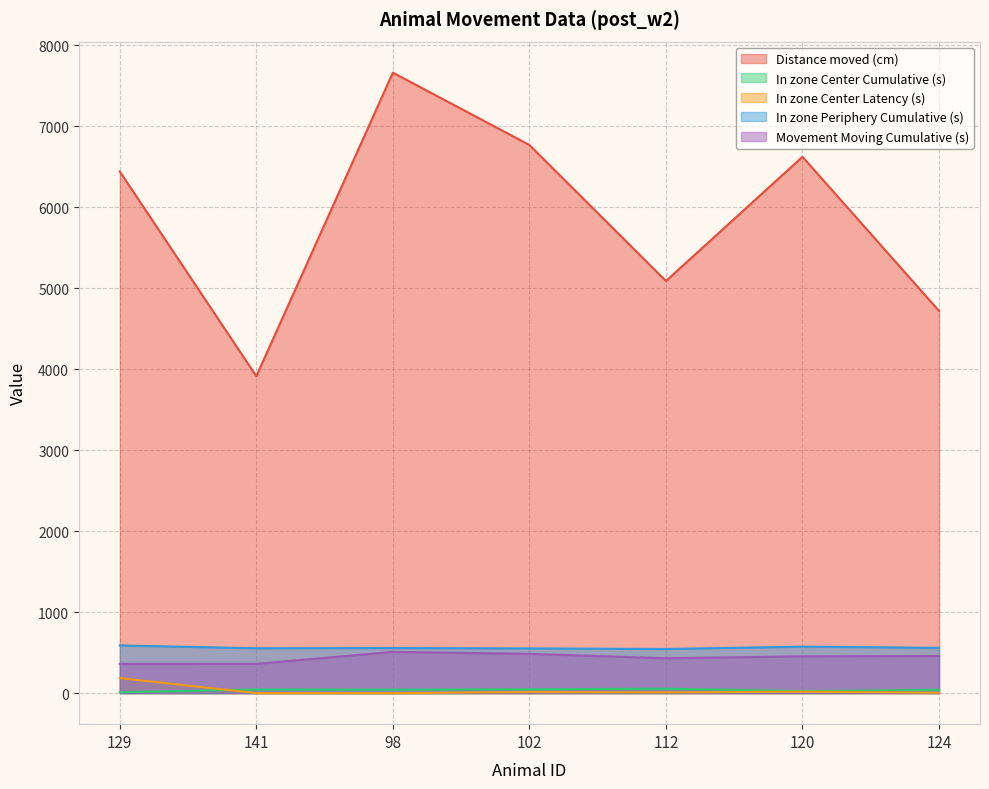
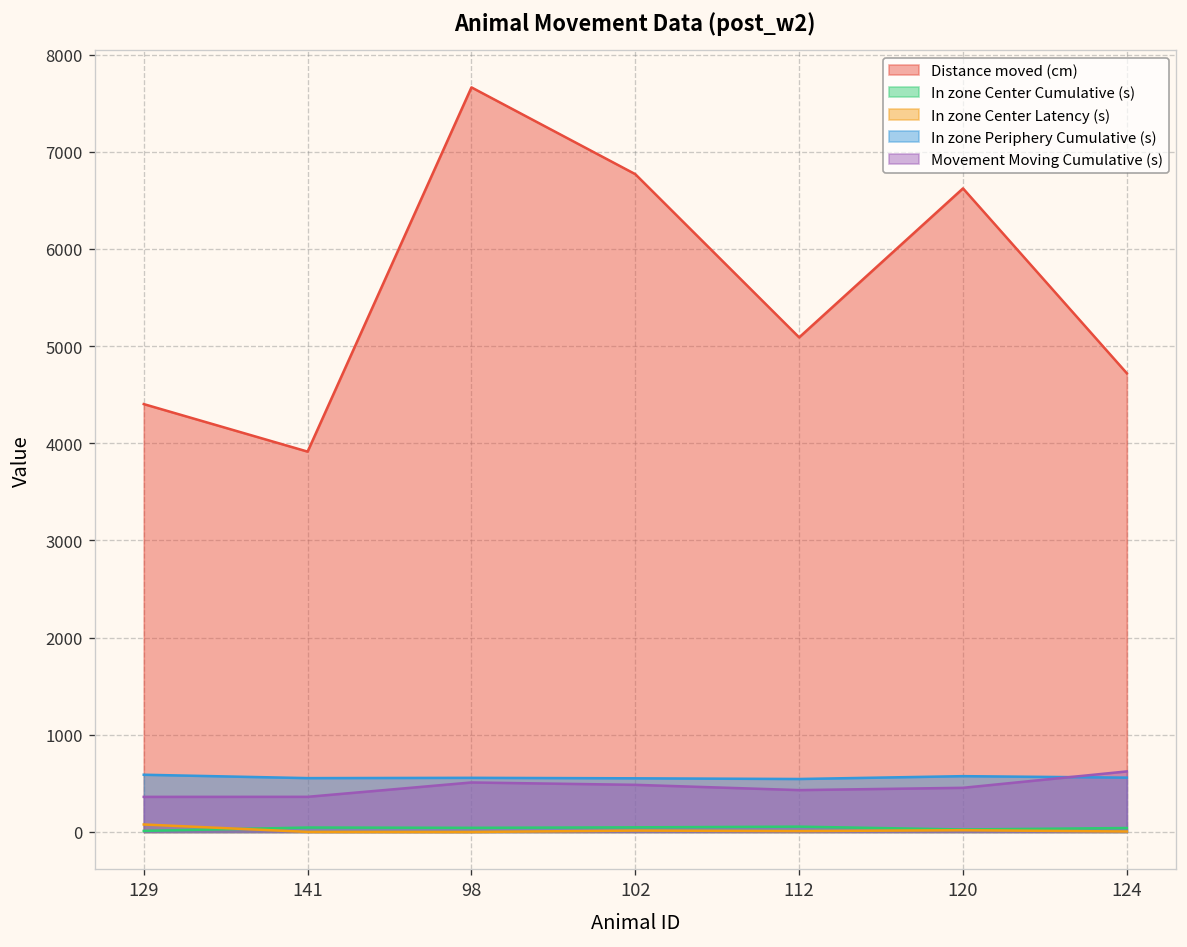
  {
    "Distance moved (cm)": {
-     "129": 6400,
+     "129": 4400,
      "141": 3900,
      "98": 7700,
      "102": 6800,
      "112": 5100,
      "120": 6600,
      "124": 4700
    },
    "In zone Center Cumulative (s)": {
      "129": 0,
      "141": 0,
      "98": 0,
      "102": 0,
      "112": 100,
      "124": 0
    },
    "In zone Center Latency (s)": {
-     "129": 200,
+     "129": 100,
      "141": 0,
      "98": 0,
      "102": 0,
      "112": 0,
      "124": 0
    },
    "In zone Periphery Cumulative (s)": {
      "129": 600,
      "141": 600,
      "98": 600,
      "102": 600,
      "112": 500,
      "120": 600,
      "124": 600
    },
    "Movement Moving Cumulative (s)": {
      "129": 400,
      "141": 400,
      "98": 500,
      "102": 500,
      "112": 400,
      "120": 500,
-     "124": 500
+     "124": 600
    }
  }
